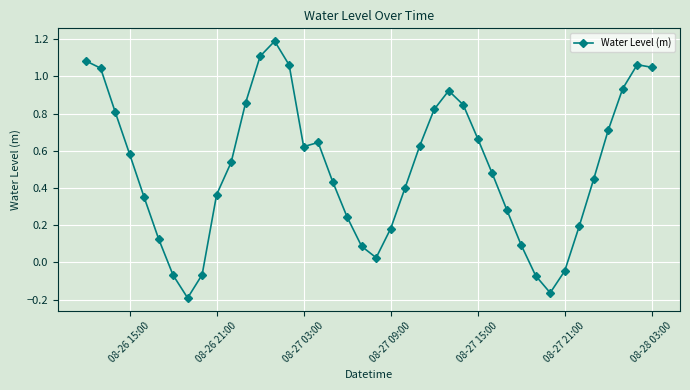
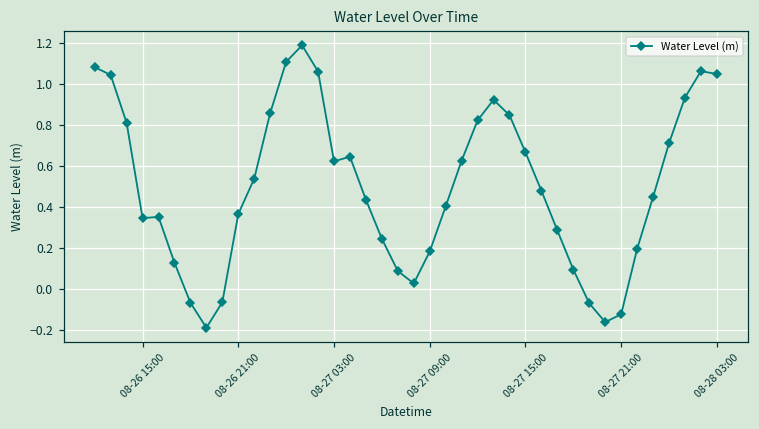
  {
-   "08-26 15:00": 0.58,
+   "08-26 15:00": 0.34,
    "08-26 21:00": 0.36,
    "08-27 03:00": 0.62,
    "08-27 09:00": 0.18,
    "08-27 15:00": 0.67,
-   "08-27 21:00": -0.05,
+   "08-27 21:00": -0.13,
    "08-28 03:00": 1.05
  }
